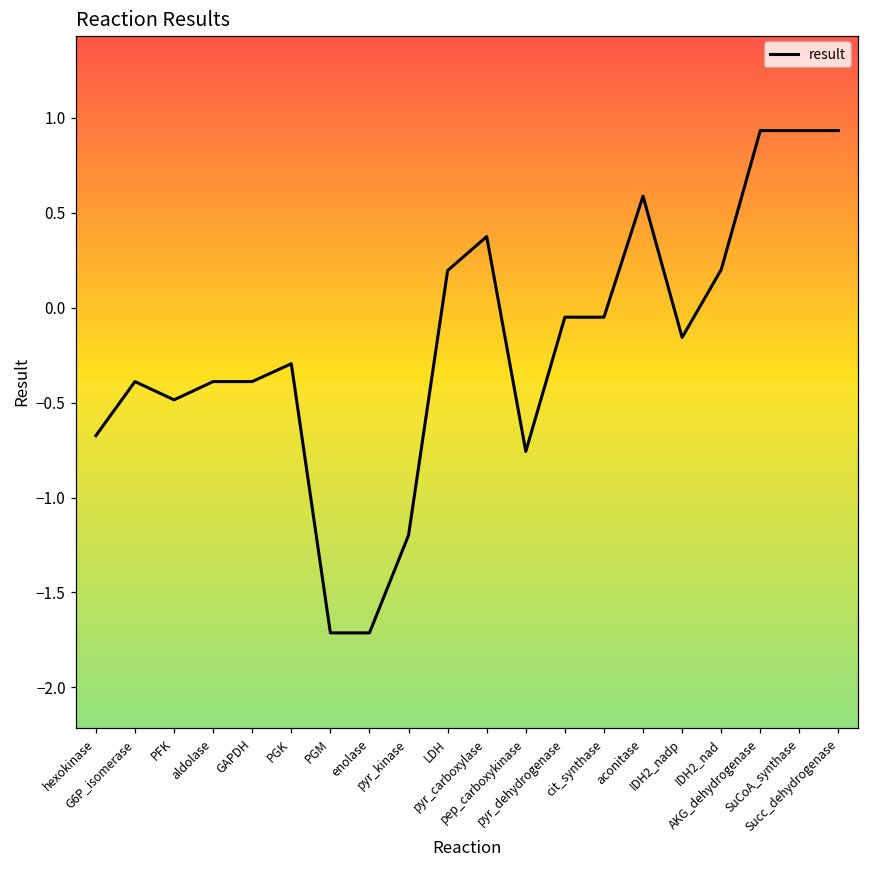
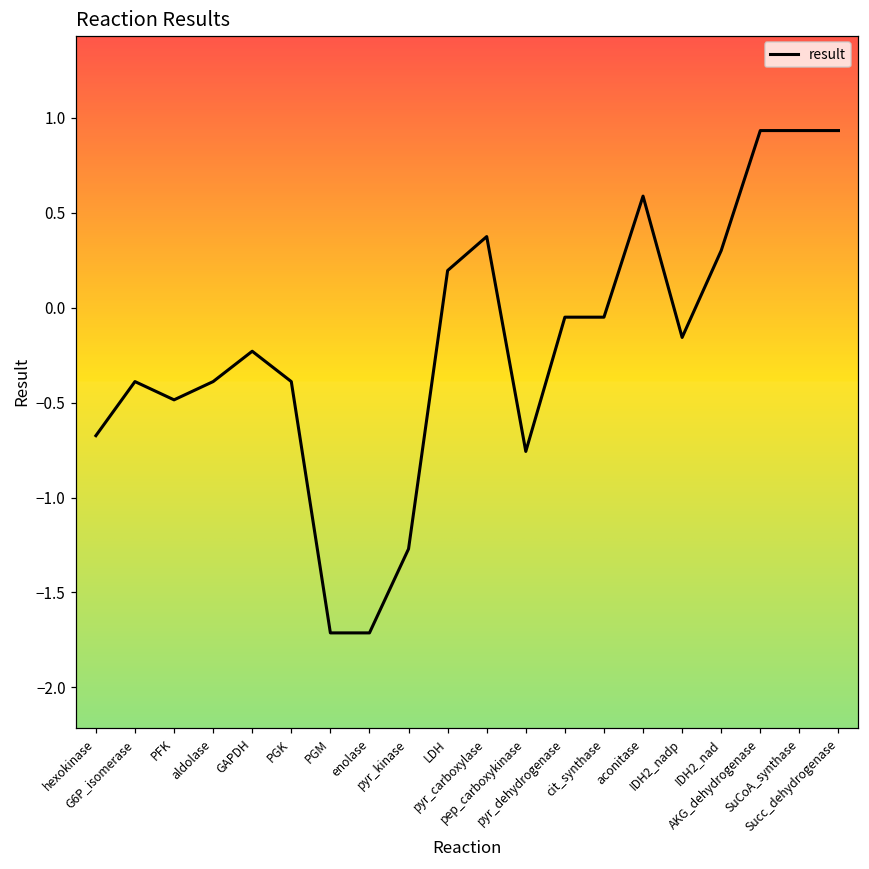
  {
    "hexokinase": -0.67,
    "G6P_isomerase": -0.39,
    "PFK": -0.49,
    "aldolase": -0.39,
-   "GAPDH": -0.39,
-   "PGK": -0.30,
+   "GAPDH": -0.23,
+   "PGK": -0.39,
    "PGM": -1.71,
    "enolase": -1.71,
-   "pyr_kinase": -1.20,
+   "pyr_kinase": -1.27,
    "LDH": 0.19,
    "pyr_carboxylase": 0.37,
    "pep_carboxykinase": -0.76,
    "pyr_dehydrogenase": -0.05,
    "cit_synthase": -0.05,
    "aconitase": 0.59,
    "IDH2_nadp": -0.16,
-   "IDH2_nad": 0.20,
+   "IDH2_nad": 0.30,
    "AKG_dehydrogenase": 0.93,
    "SuCoA_synthase": 0.93,
    "Succ_dehydrogenase": 0.93
  }
